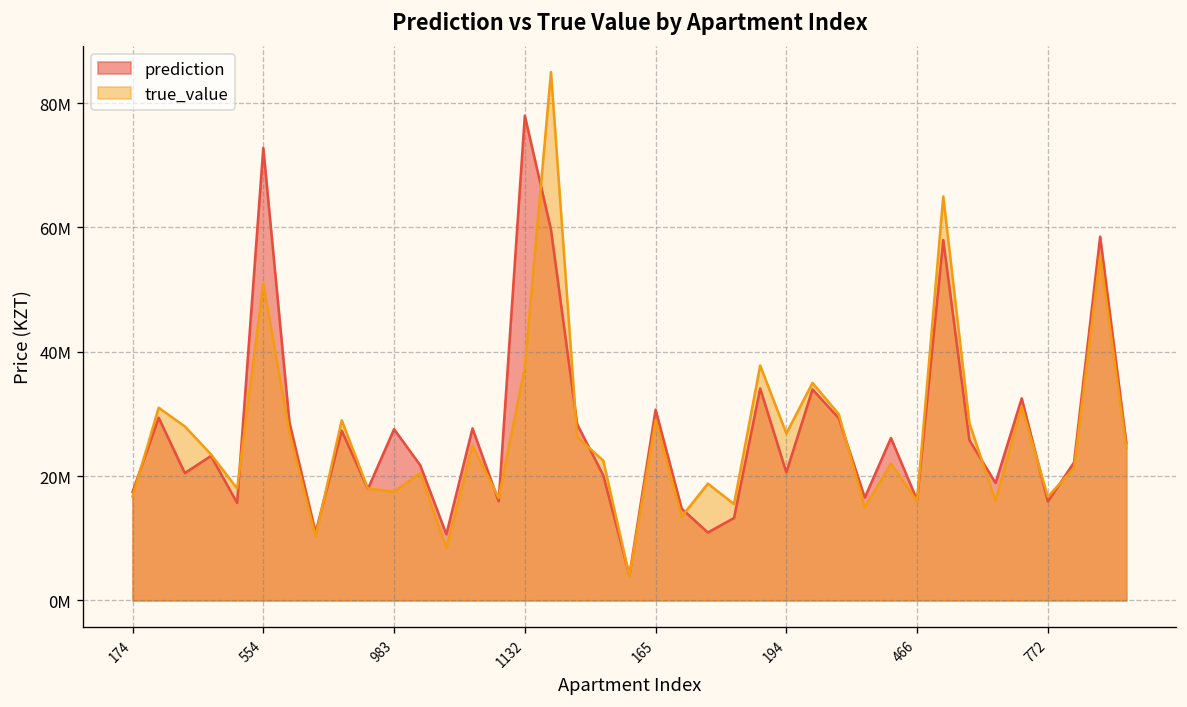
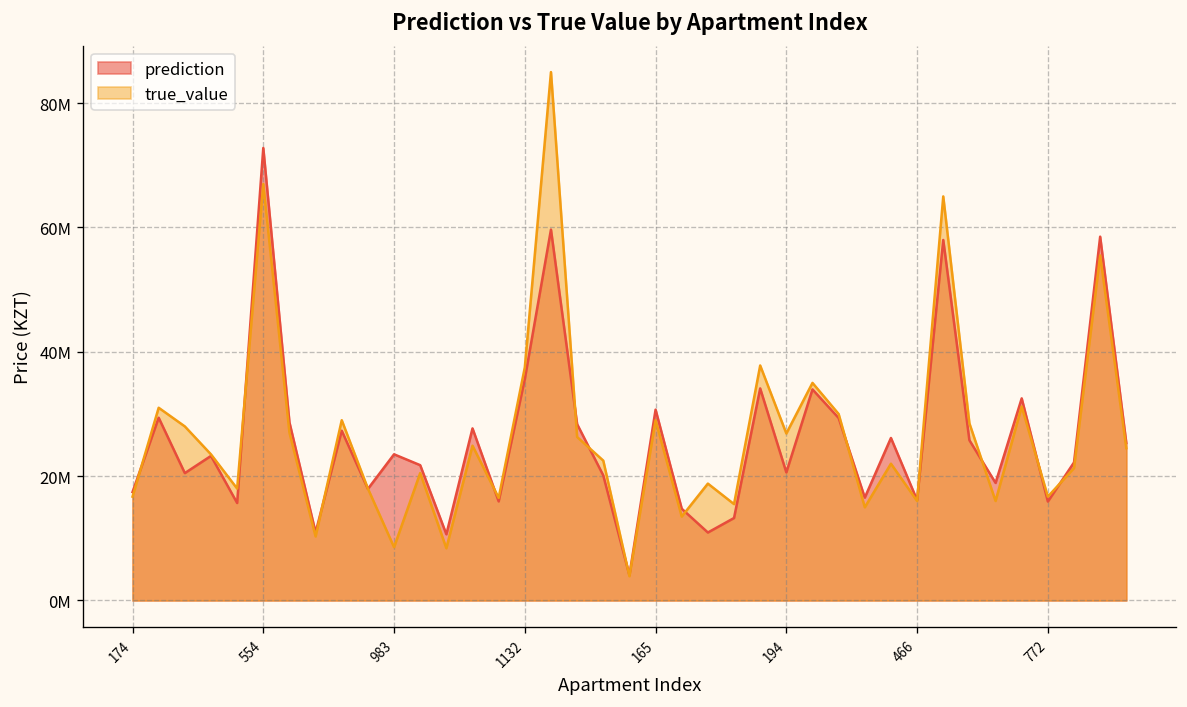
  {
    "prediction": {
      "174": 17000000,
      "554": 73000000,
-     "983": 28000000,
-     "1132": 78000000,
+     "983": 24000000,
+     "1132": 36000000,
      "165": 31000000,
      "194": 21000000,
      "772": 16000000
    },
    "true_value": {
      "174": 17000000,
-     "554": 51000000,
-     "983": 18000000,
+     "554": 67000000,
+     "983": 9000000,
      "1132": 38000000,
      "165": 29000000,
      "194": 27000000,
      "772": 17000000
    }
  }
